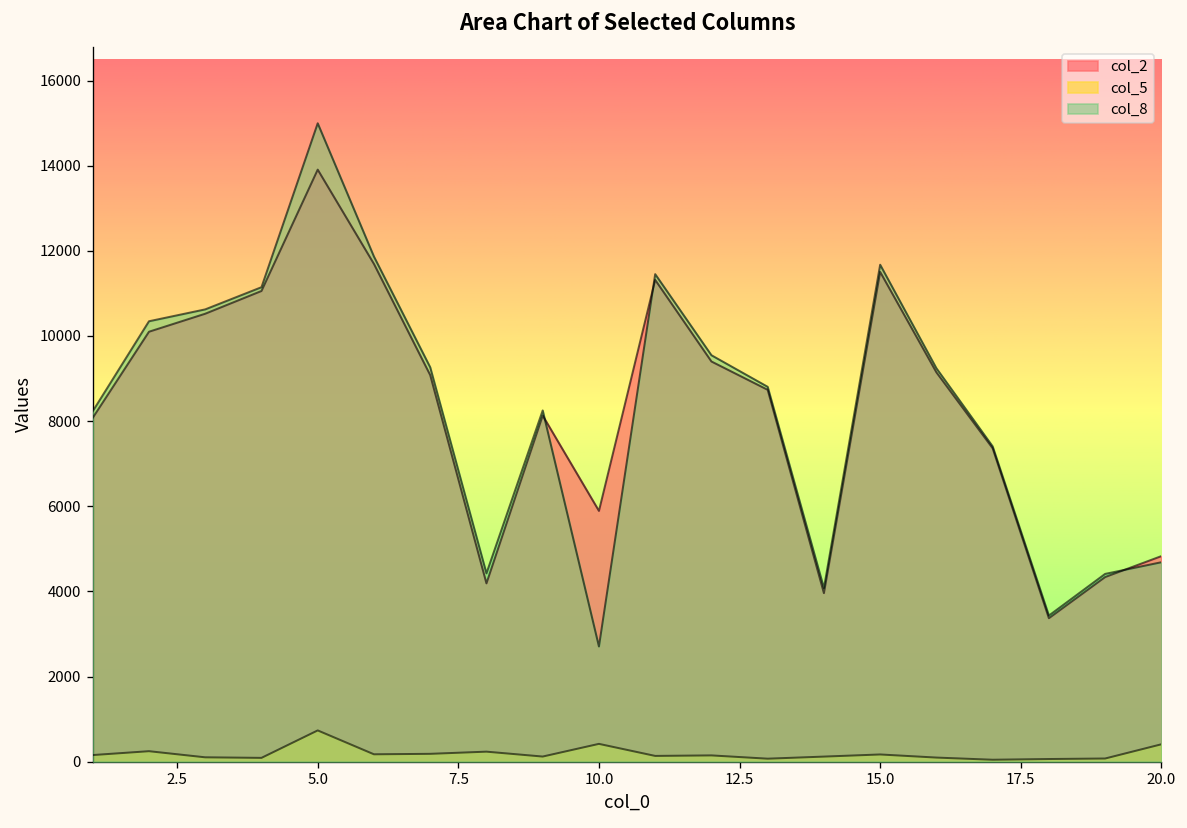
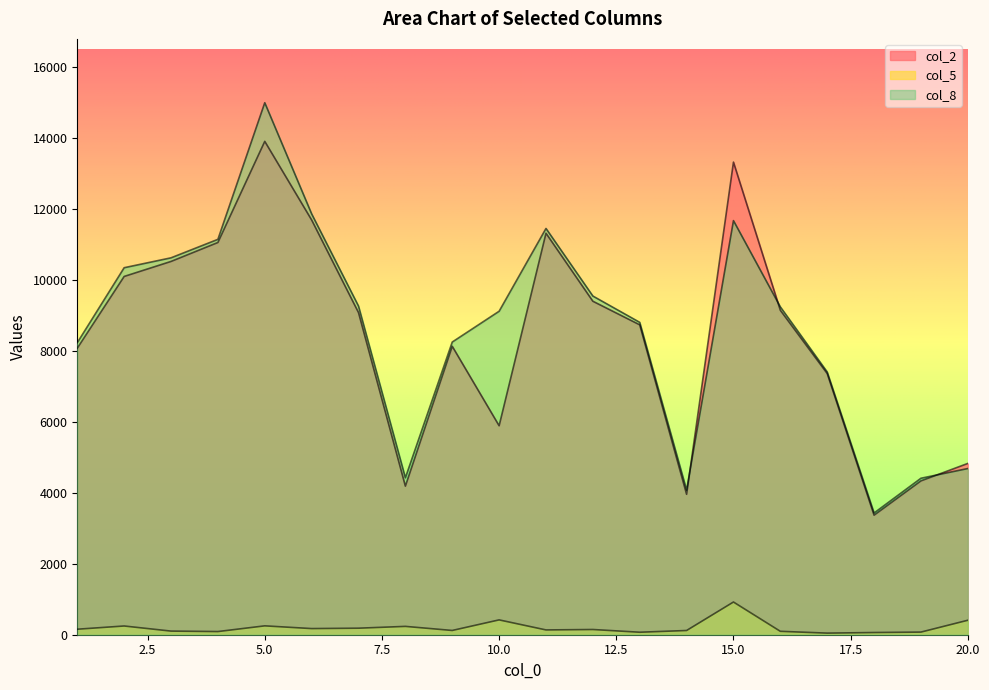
  {
    "col_2": {
      "5.0": 13900,
      "10.0": 5900,
-     "15.0": 11500,
+     "15.0": 13300,
      "20.0": 4800
    },
    "col_5": {
-     "5.0": 700,
+     "5.0": 300,
      "10.0": 400,
-     "15.0": 200,
+     "15.0": 900,
      "20.0": 400
    },
    "col_8": {
      "5.0": 15000,
-     "10.0": 2700,
+     "10.0": 9100,
      "15.0": 11700,
      "20.0": 4700
    }
  }
